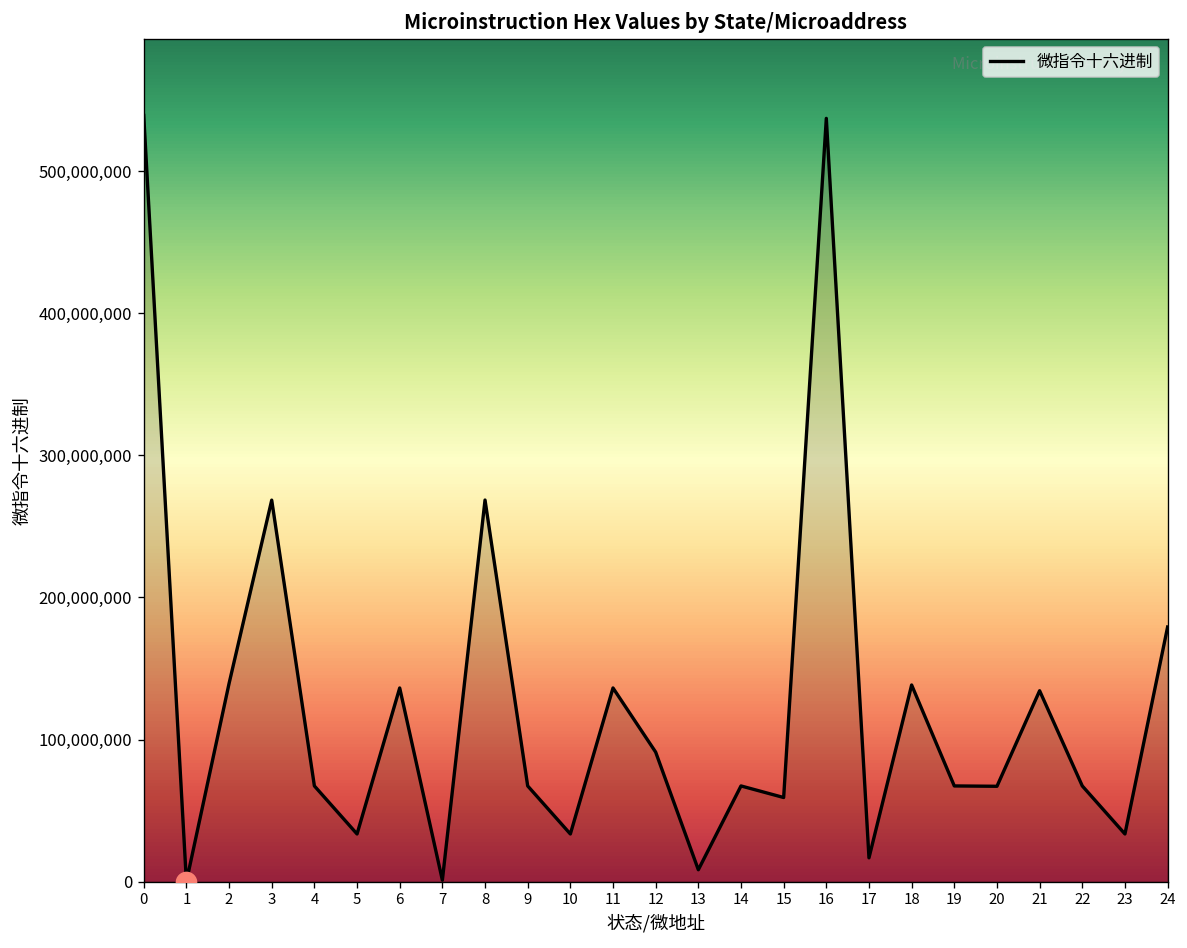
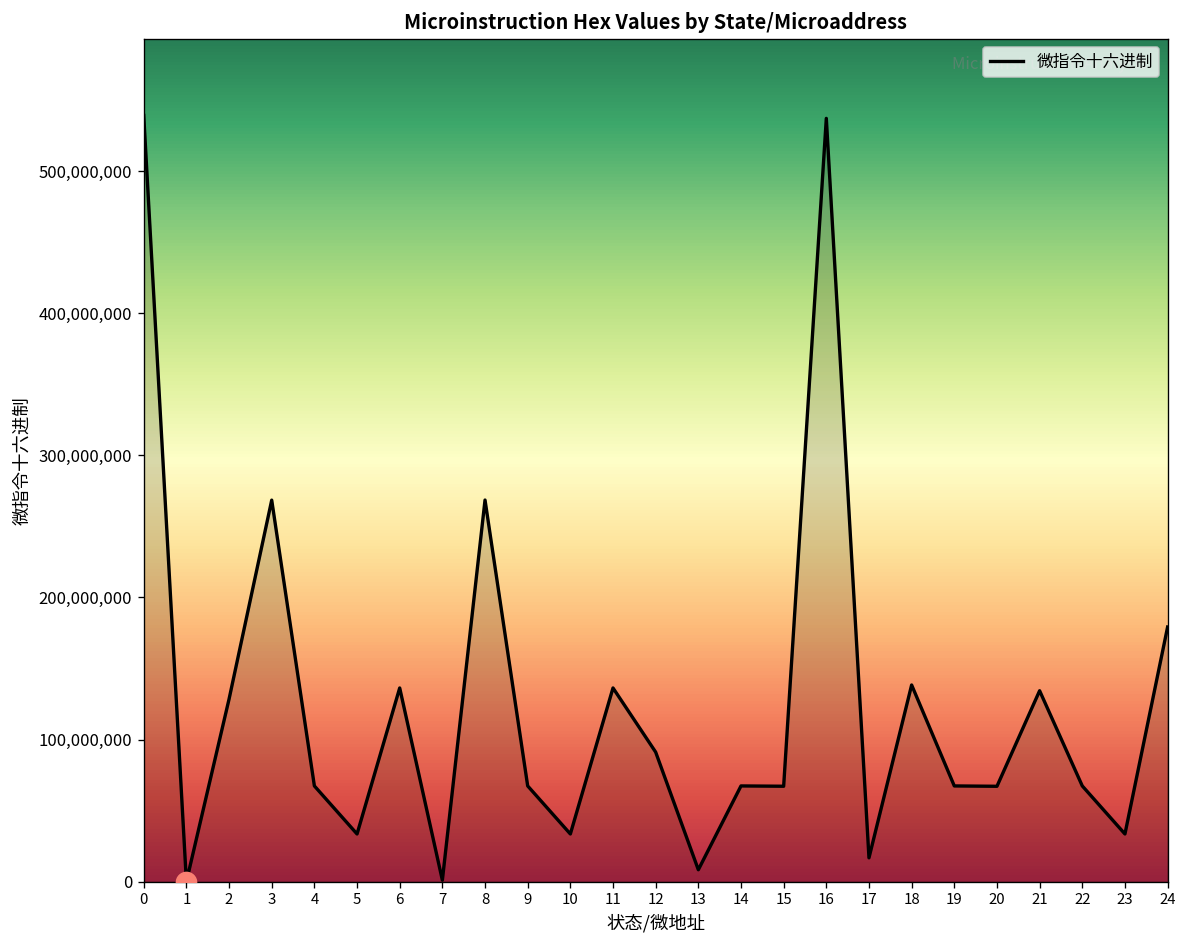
  {
    "微指令十六进制": {
      "0": "539,000,000",
-     "2": "139,000,000",
+     "2": "128,000,000",
      "3": "269,000,000",
      "4": "67,000,000",
      "5": "34,000,000",
      "6": "136,000,000",
      "7": "1,000,000",
      "8": "269,000,000",
      "9": "67,000,000",
      "10": "34,000,000",
      "11": "136,000,000",
      "12": "91,000,000",
      "13": "8,000,000",
      "14": "67,000,000",
-     "15": "59,000,000",
+     "15": "67,000,000",
      "16": "537,000,000",
      "17": "17,000,000",
      "18": "138,000,000",
      "19": "67,000,000",
      "20": "67,000,000",
      "21": "134,000,000",
      "22": "67,000,000",
      "23": "34,000,000",
      "24": "179,000,000"
    }
  }
